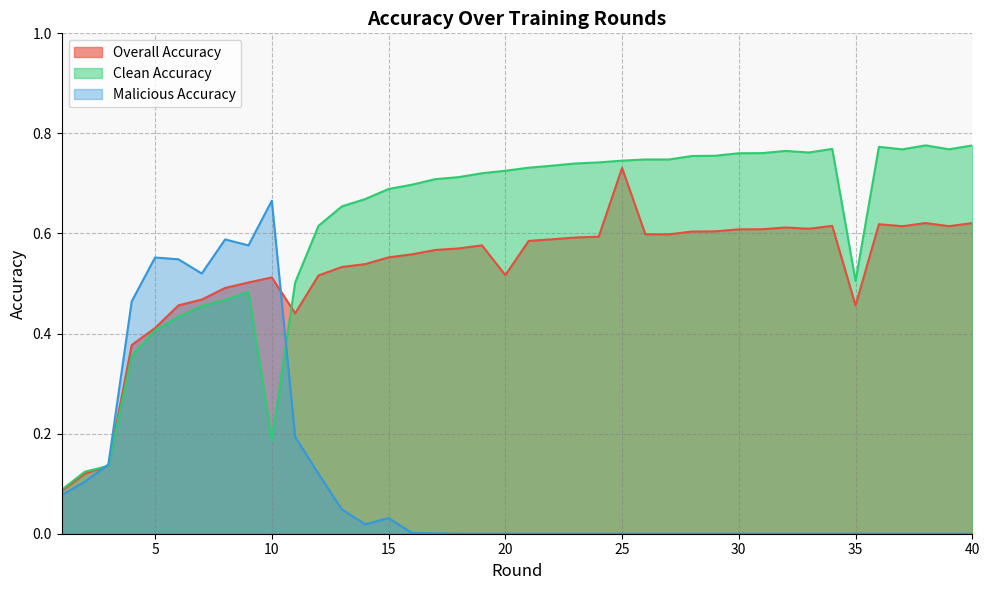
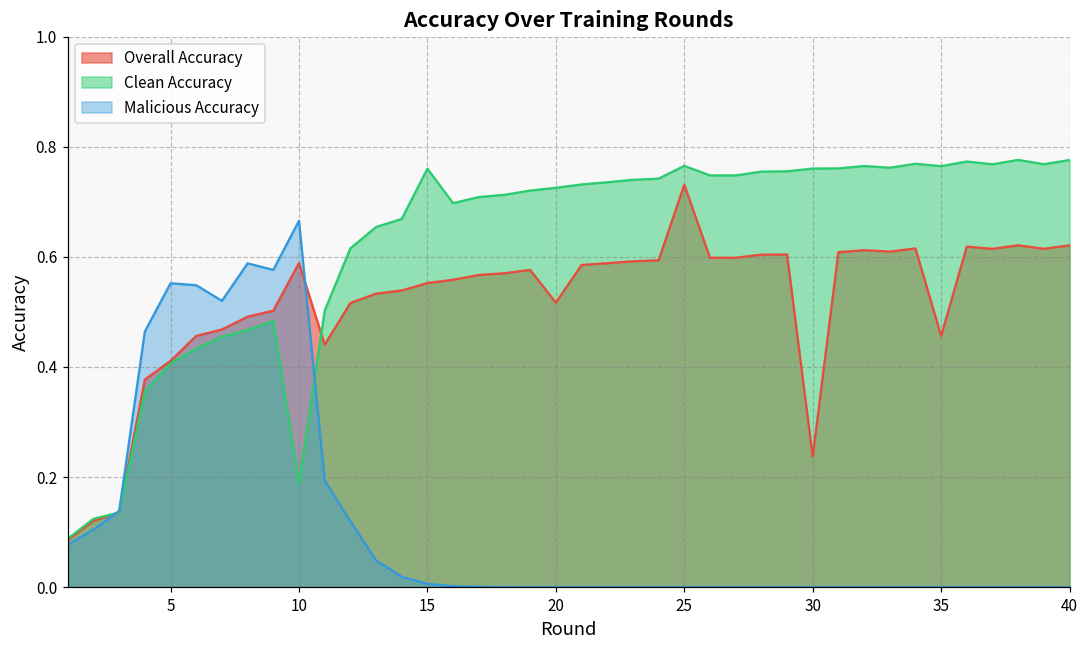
  {
    "Overall Accuracy": {
-     "10": 0.51,
+     "10": 0.59,
      "15": 0.55,
      "20": 0.52,
      "25": 0.73,
-     "30": 0.61,
+     "30": 0.24,
      "35": 0.46,
      "40": 0.62
    },
    "Clean Accuracy": {
      "10": 0.19,
-     "15": 0.69,
+     "15": 0.76,
      "20": 0.73,
-     "25": 0.75,
+     "25": 0.77,
      "30": 0.76,
-     "35": 0.51,
+     "35": 0.76,
      "40": 0.78
    },
    "Malicious Accuracy": {
      "5": 0.55,
      "10": 0.67,
-     "15": 0.03,
+     "15": 0.01,
      "20": 0.00,
      "25": 0.00,
      "30": 0.00,
      "35": 0.00,
      "40": 0.00
    }
  }
